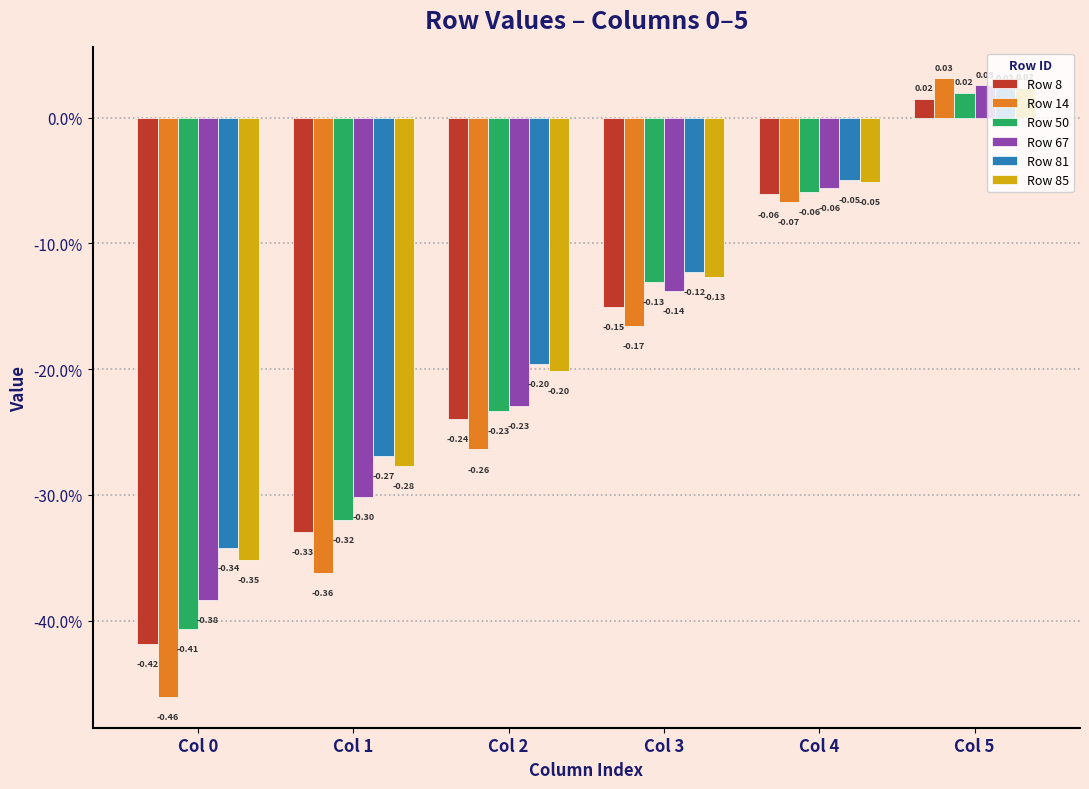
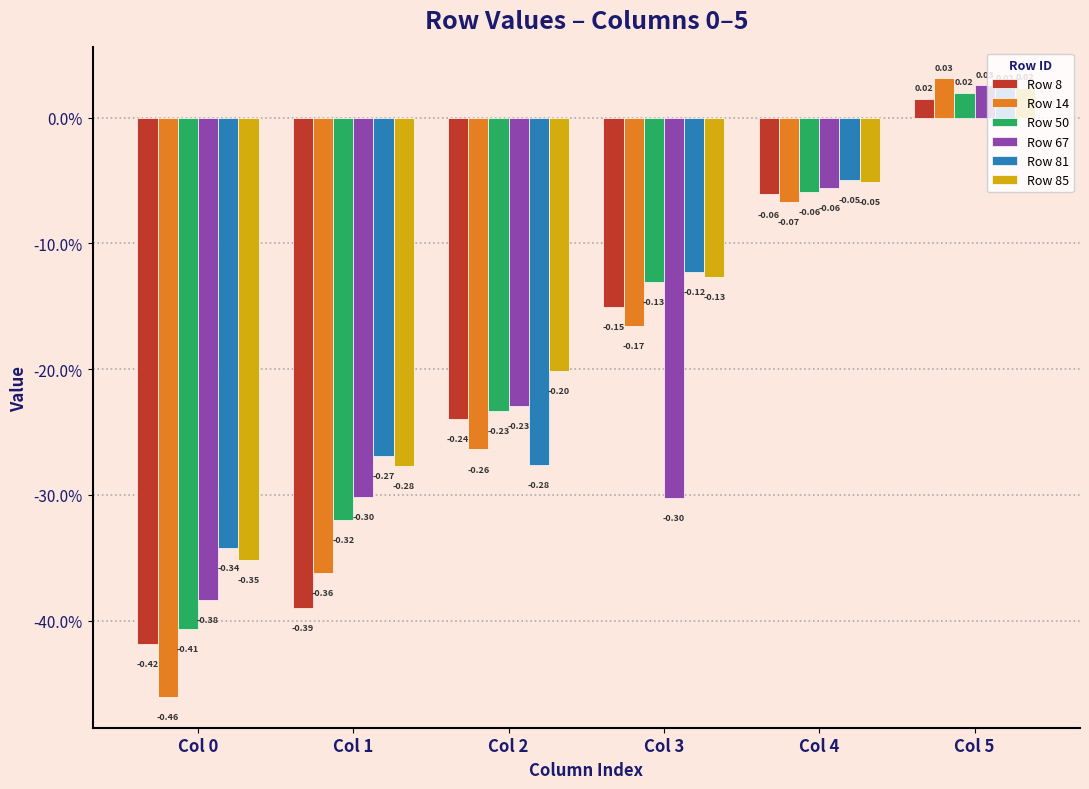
  {
    "Row 8": {
      "Col 0": -0.42,
-     "Col 1": -0.33,
+     "Col 1": -0.39,
      "Col 2": -0.24,
      "Col 3": -0.15,
      "Col 4": -0.06,
      "Col 5": 0.02
    },
    "Row 50": {
      "Col 0": -0.41,
      "Col 1": -0.32,
      "Col 2": -0.23,
      "Col 3": -0.13,
      "Col 4": -0.06,
      "Col 5": 0.02
    },
    "Row 67": {
      "Col 0": -0.38,
      "Col 1": -0.30,
-     "Col 3": -0.14
+     "Col 3": -0.30
    },
    "Row 81": {
      "Col 0": -0.34,
      "Col 1": -0.27,
-     "Col 2": -0.20,
+     "Col 2": -0.28,
      "Col 3": -0.12,
      "Col 4": -0.05
    }
  }
